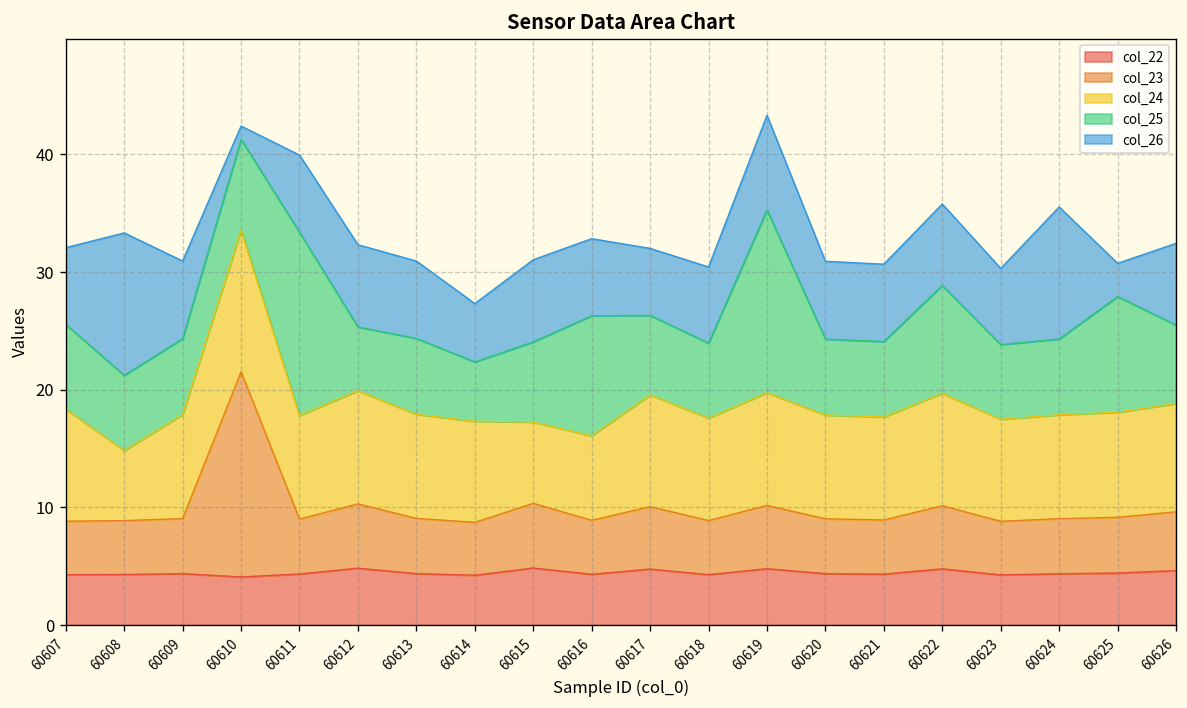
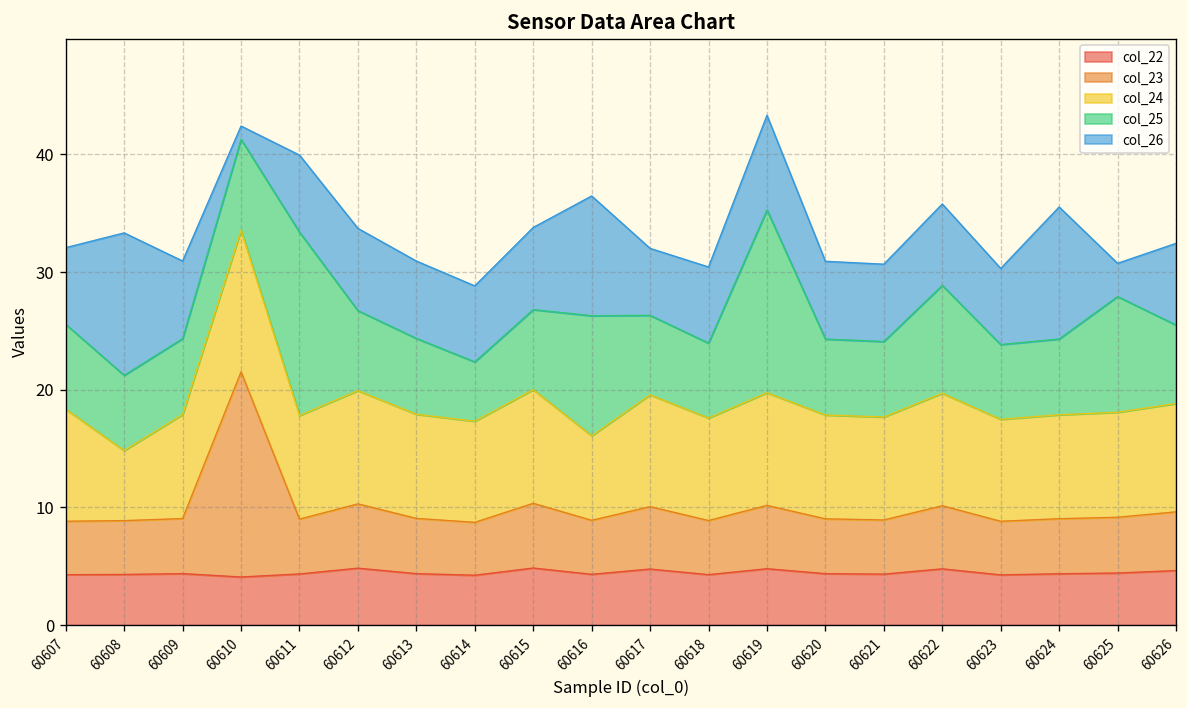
  {
    "col_24": {
      "60607": 10,
      "60608": 6,
      "60609": 9,
      "60610": 12,
      "60611": 9,
      "60612": 10,
      "60613": 9,
      "60614": 9,
-     "60615": 7,
+     "60615": 10,
      "60616": 7,
      "60617": 10,
      "60618": 9,
      "60619": 10,
      "60620": 9,
      "60621": 9,
      "60622": 10,
      "60623": 9,
      "60624": 9,
      "60625": 9,
      "60626": 9
    },
    "col_25": {
      "60607": 7,
      "60608": 6,
      "60609": 6,
      "60610": 8,
      "60611": 16,
-     "60612": 5,
+     "60612": 7,
      "60613": 6,
      "60614": 5,
      "60615": 7,
      "60616": 10,
      "60617": 7,
      "60618": 6,
      "60619": 16,
      "60620": 6,
      "60621": 6,
      "60622": 9,
      "60623": 6,
      "60624": 6,
      "60625": 10,
      "60626": 7
    },
    "col_26": {
      "60607": 7,
      "60608": 12,
      "60609": 7,
      "60610": 1,
      "60611": 7,
      "60612": 7,
      "60613": 7,
-     "60614": 5,
+     "60614": 6,
      "60615": 7,
-     "60616": 7,
+     "60616": 10,
      "60617": 6,
      "60618": 6,
      "60619": 8,
      "60620": 7,
      "60621": 7,
      "60622": 7,
      "60623": 6,
      "60624": 11,
      "60625": 3,
      "60626": 7
    }
  }
